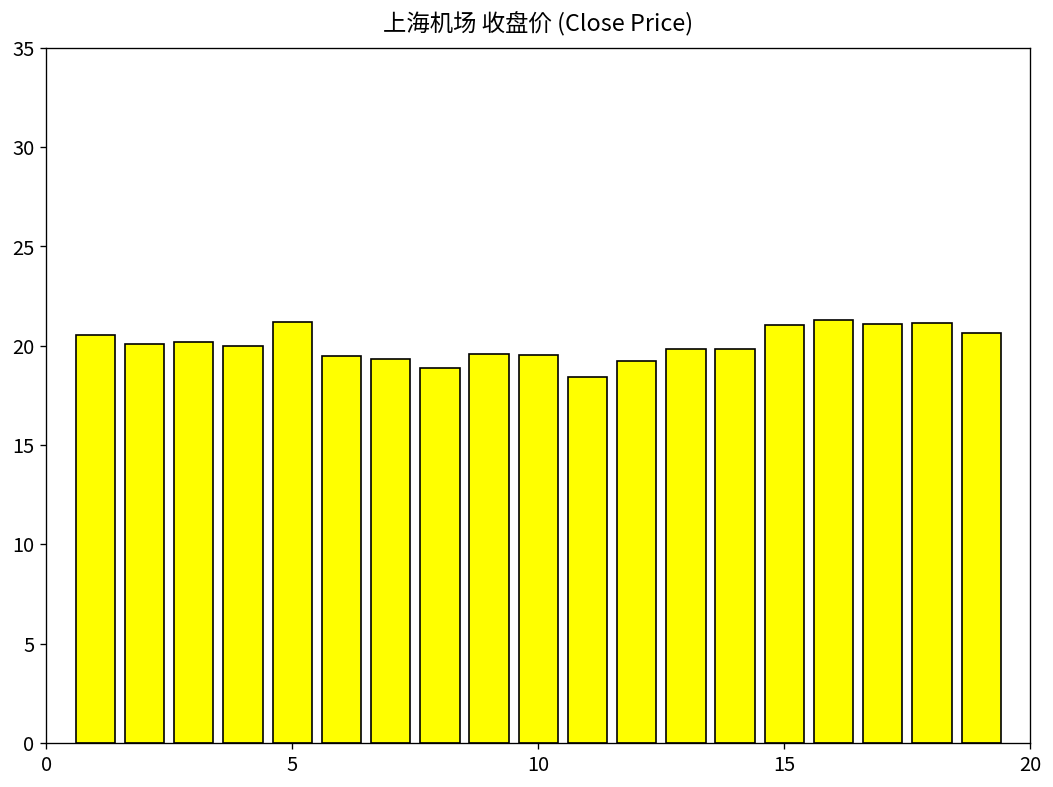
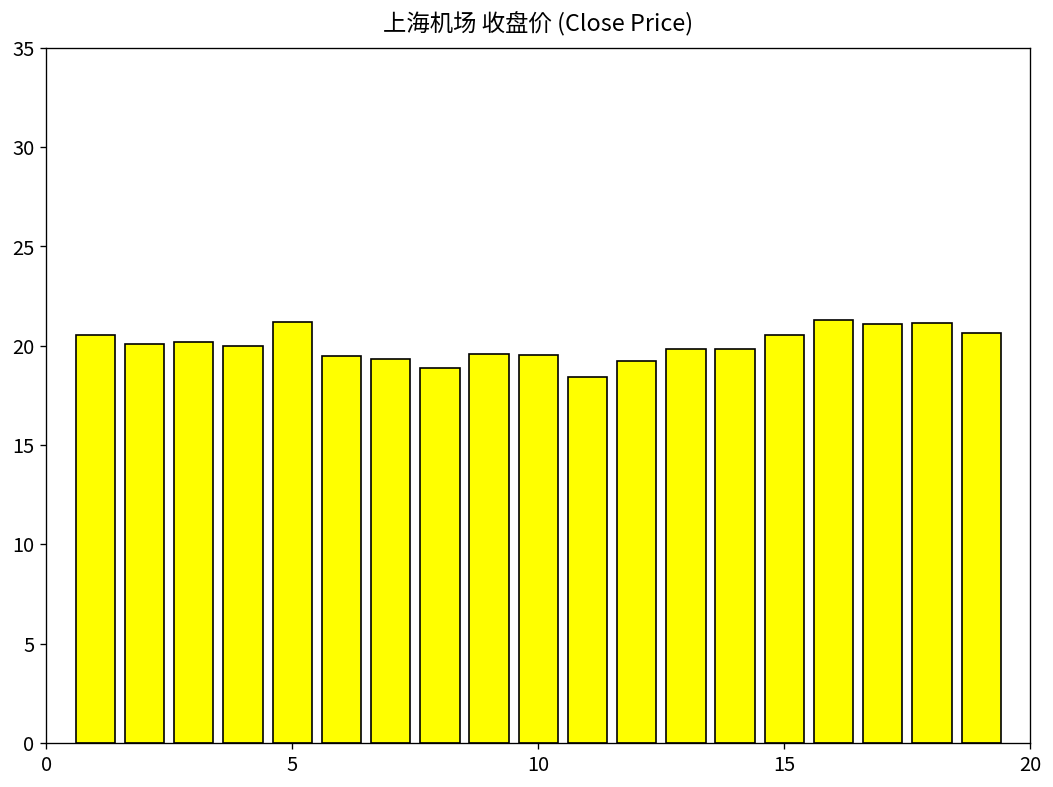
  {
    "5": 21.2,
    "10": 19.5,
-   "15": 21.1
+   "15": 20.5
  }
